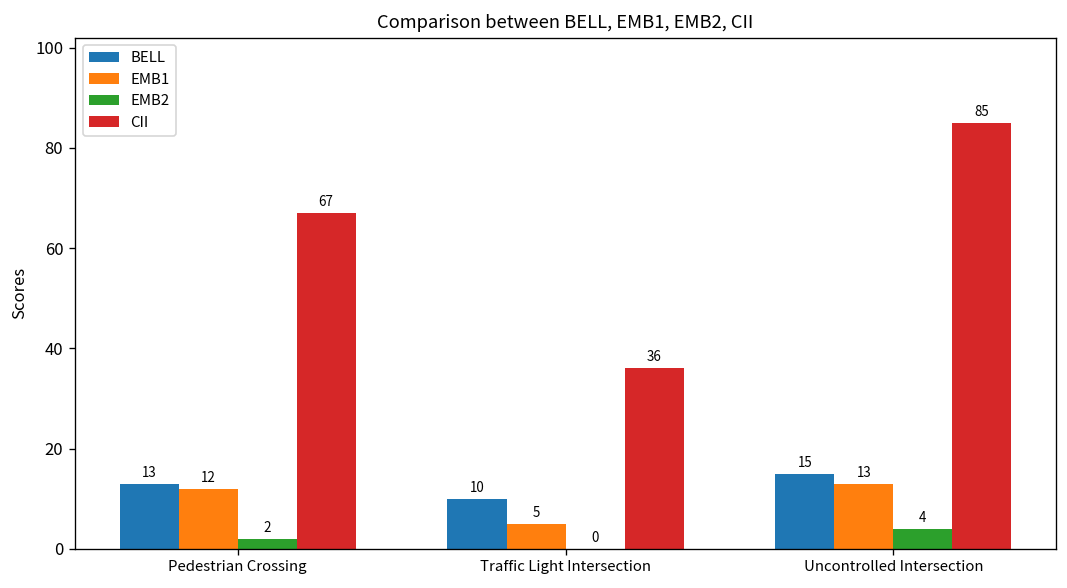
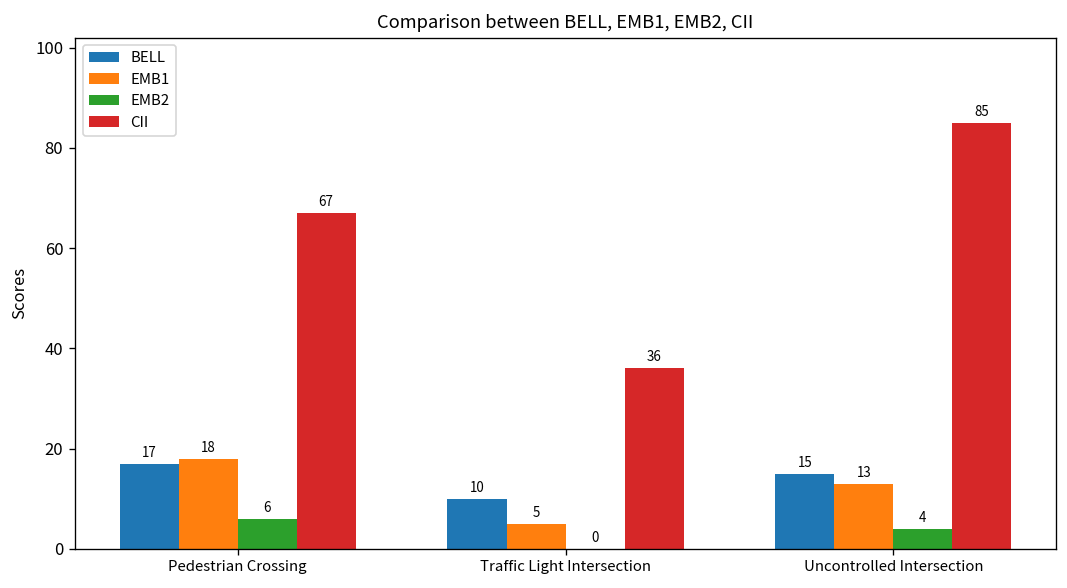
  {
    "BELL": {
-     "Pedestrian Crossing": 13,
+     "Pedestrian Crossing": 17,
      "Traffic Light Intersection": 10,
      "Uncontrolled Intersection": 15
    },
    "EMB1": {
-     "Pedestrian Crossing": 12,
+     "Pedestrian Crossing": 18,
      "Traffic Light Intersection": 5,
      "Uncontrolled Intersection": 13
    },
    "EMB2": {
-     "Pedestrian Crossing": 2,
+     "Pedestrian Crossing": 6,
      "Traffic Light Intersection": 0,
      "Uncontrolled Intersection": 4
    },
    "CII": {
      "Pedestrian Crossing": 67,
      "Traffic Light Intersection": 36,
      "Uncontrolled Intersection": 85
    }
  }
